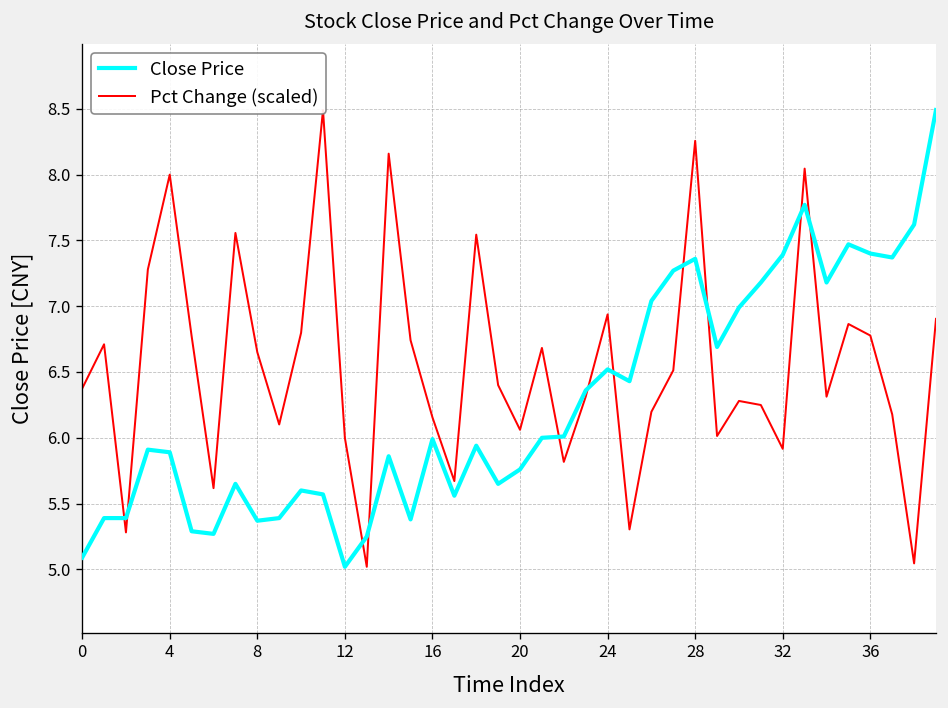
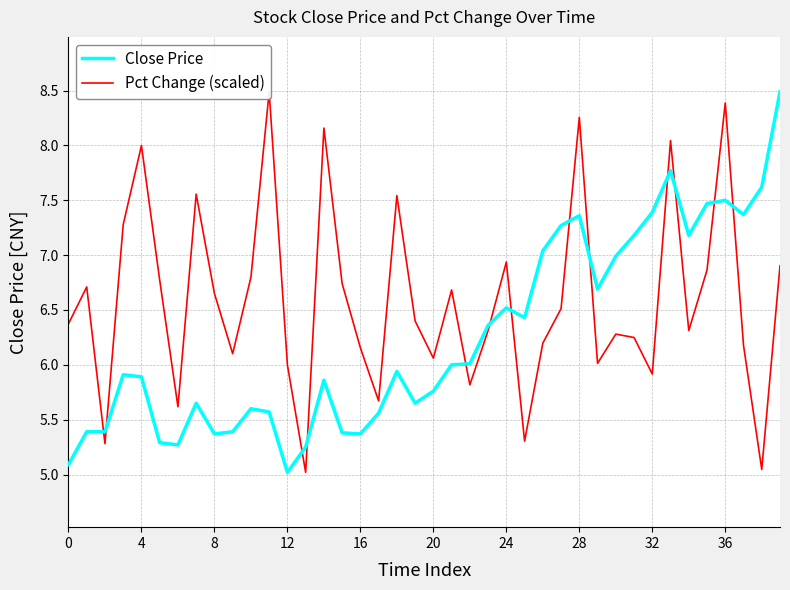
  {
    "Close Price": {
      "0": 5.09,
      "4": 5.89,
      "8": 5.37,
      "12": 5.02,
-     "16": 5.99,
+     "16": 5.37,
      "20": 5.76,
      "24": 6.52,
      "28": 7.36,
      "32": 7.39,
-     "36": 7.4
+     "36": 7.5
    },
    "Pct Change (scaled)": {
      "0": 6.37,
      "4": 8.00,
      "8": 6.65,
      "12": 6.00,
      "16": 6.16,
      "20": 6.06,
      "24": 6.94,
      "28": 8.26,
      "32": 5.92,
-     "36": 6.78
+     "36": 8.39
    }
  }
